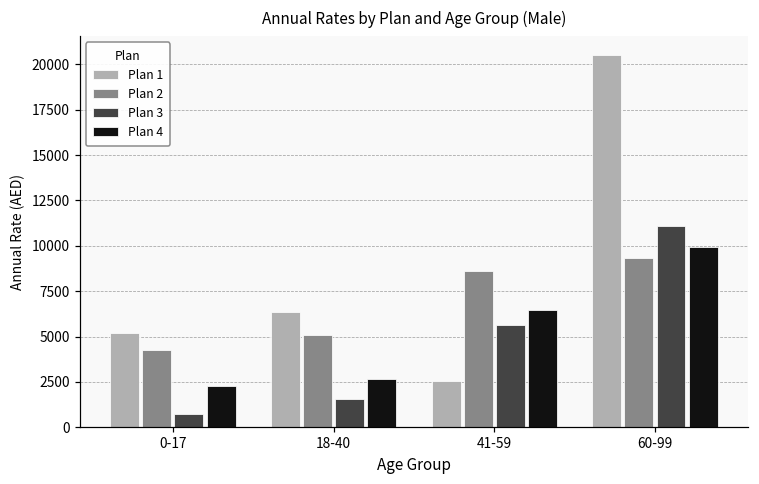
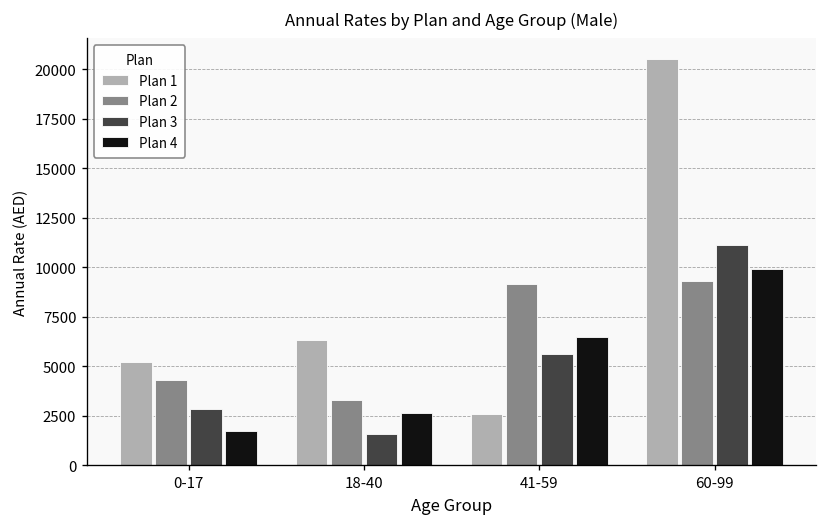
  {
    "Plan 1": {
      "0-17": 5200,
      "18-40": 6300,
      "41-59": 2600,
      "60-99": 20500
    },
    "Plan 2": {
      "0-17": 4300,
-     "18-40": 5100,
-     "41-59": 8600,
+     "18-40": 3300,
+     "41-59": 9100,
      "60-99": 9300
    },
    "Plan 3": {
-     "0-17": 700,
+     "0-17": 2800,
      "18-40": 1600,
      "41-59": 5600,
      "60-99": 11100
    },
    "Plan 4": {
-     "0-17": 2300,
+     "0-17": 1700,
      "18-40": 2700,
      "41-59": 6500,
      "60-99": 9900
    }
  }
